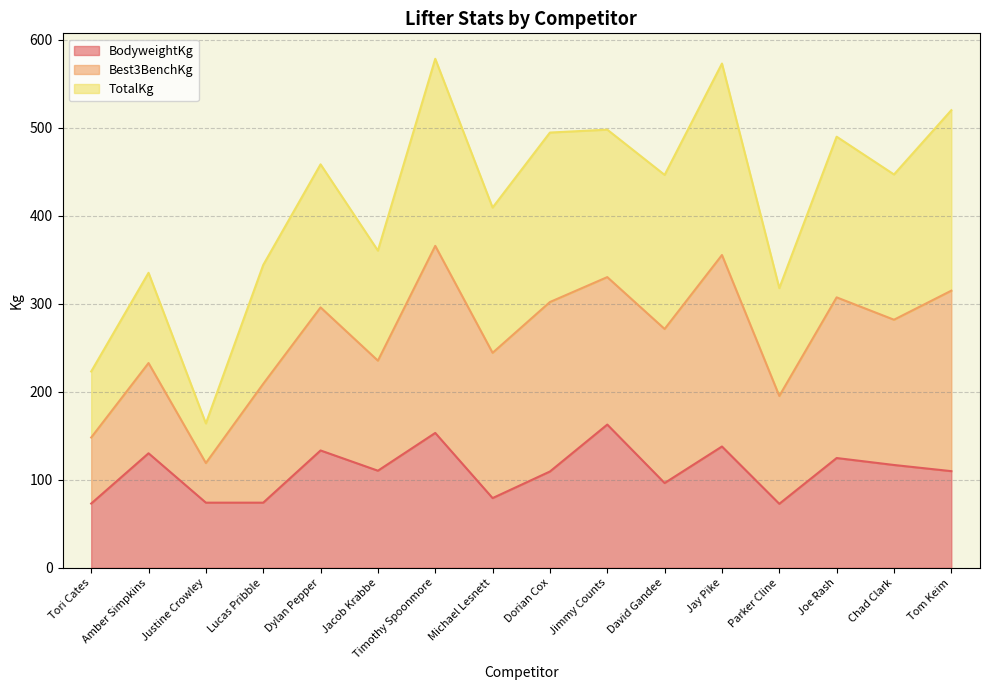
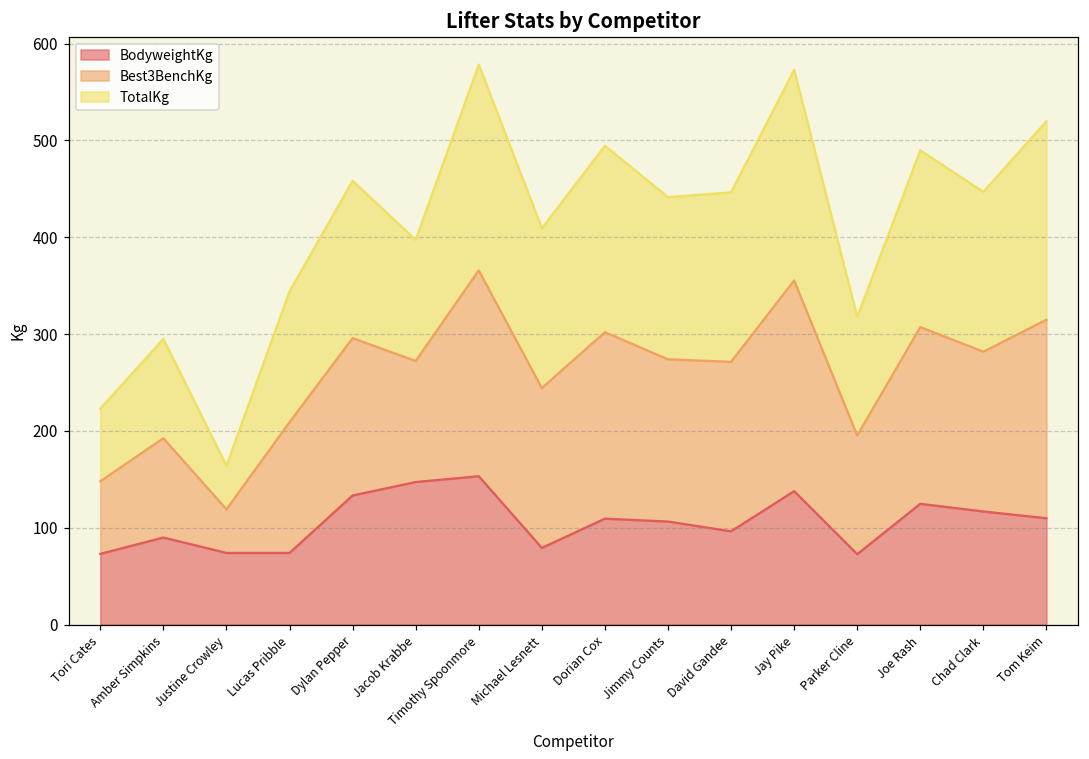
  {
    "BodyweightKg": {
      "Tori Cates": 70,
-     "Amber Simpkins": 130,
+     "Amber Simpkins": 90,
      "Justine Crowley": 70,
      "Lucas Pribble": 70,
      "Dylan Pepper": 130,
-     "Jacob Krabbe": 110,
+     "Jacob Krabbe": 150,
      "Timothy Spoonmore": 150,
      "Michael Lesnett": 80,
      "Dorian Cox": 110,
-     "Jimmy Counts": 160,
+     "Jimmy Counts": 110,
      "David Gandee": 100,
      "Jay Pike": 140,
      "Parker Cline": 70,
      "Joe Rash": 120,
      "Chad Clark": 120,
      "Tom Keim": 110
    }
  }
